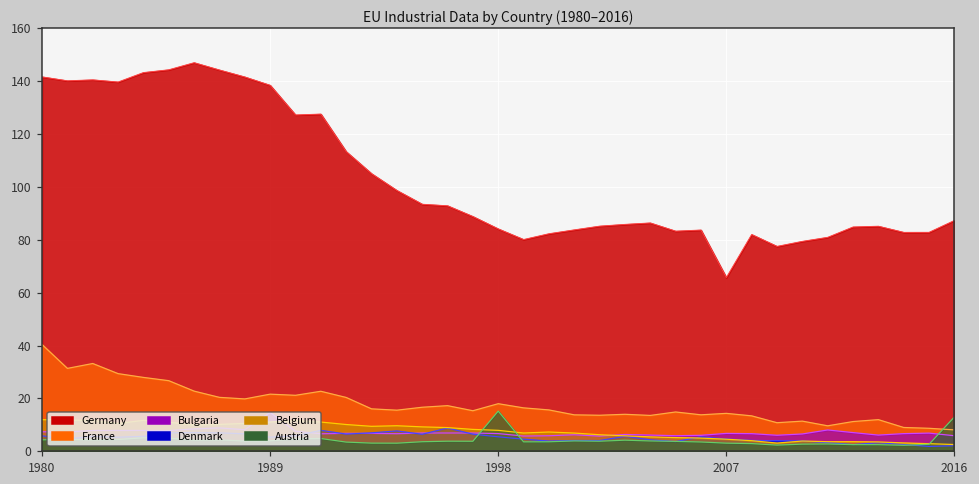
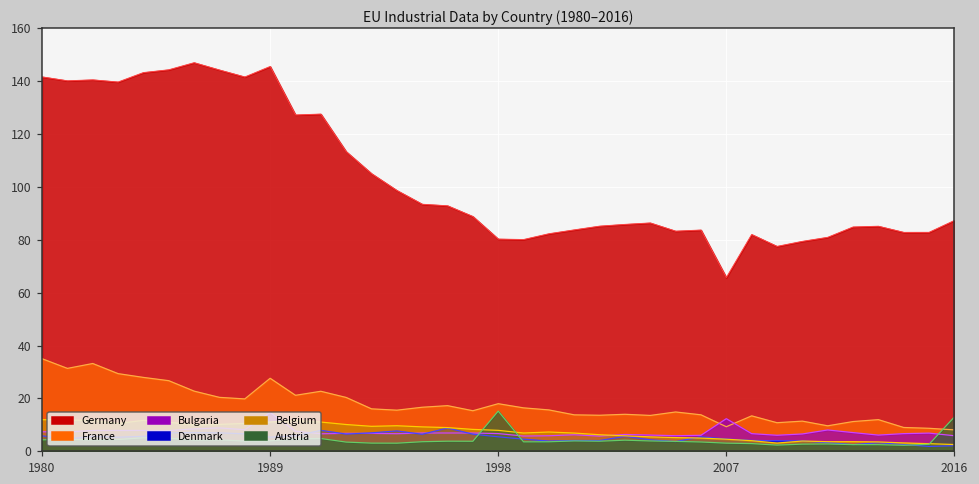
  {
    "Germany": {
      "1980": 142,
-     "1989": 138,
-     "1998": 84,
+     "1989": 146,
+     "1998": 80,
      "2007": 66,
      "2016": 87
    },
    "France": {
-     "1980": 40,
-     "1989": 22,
+     "1980": 35,
+     "1989": 28,
      "1998": 18,
-     "2007": 14,
+     "2007": 9,
      "2016": 8
    },
    "Bulgaria": {
      "1980": 7,
      "1998": 7,
-     "2007": 7,
+     "2007": 12,
      "2016": 6
    },
    "Denmark": {
      "1980": 6,
      "1998": 5
    },
    "Belgium": {
      "1980": 12,
      "1998": 8
    },
    "Austria": {
      "1980": 4,
      "1998": 15,
      "2007": 3,
      "2016": 13
    }
  }
